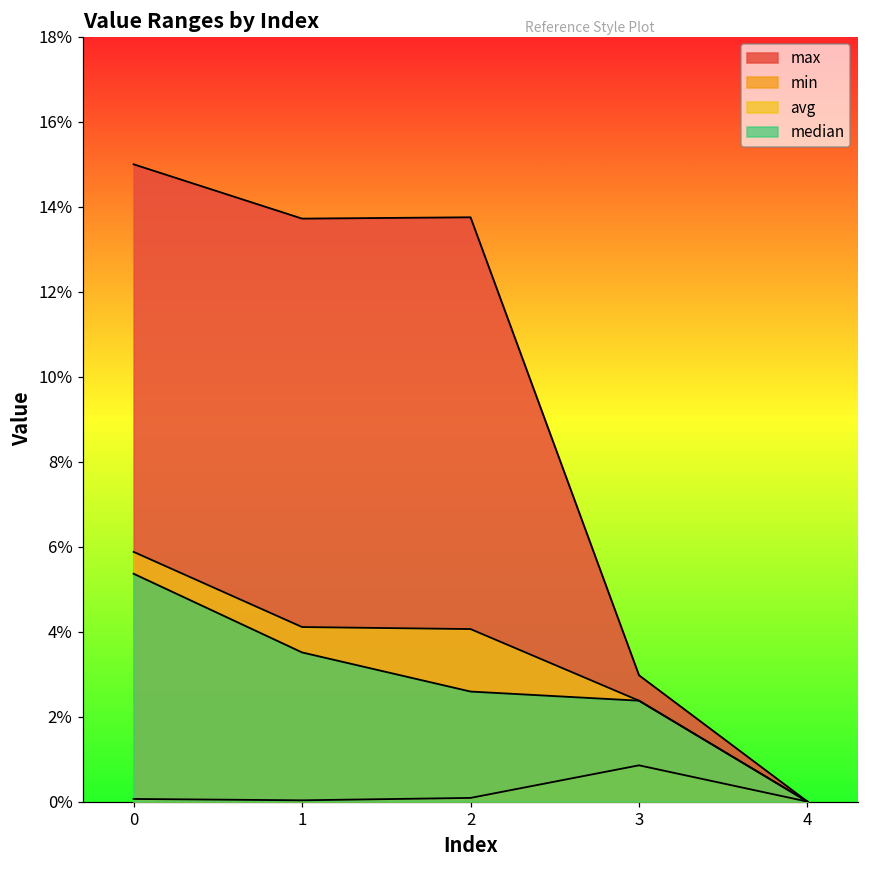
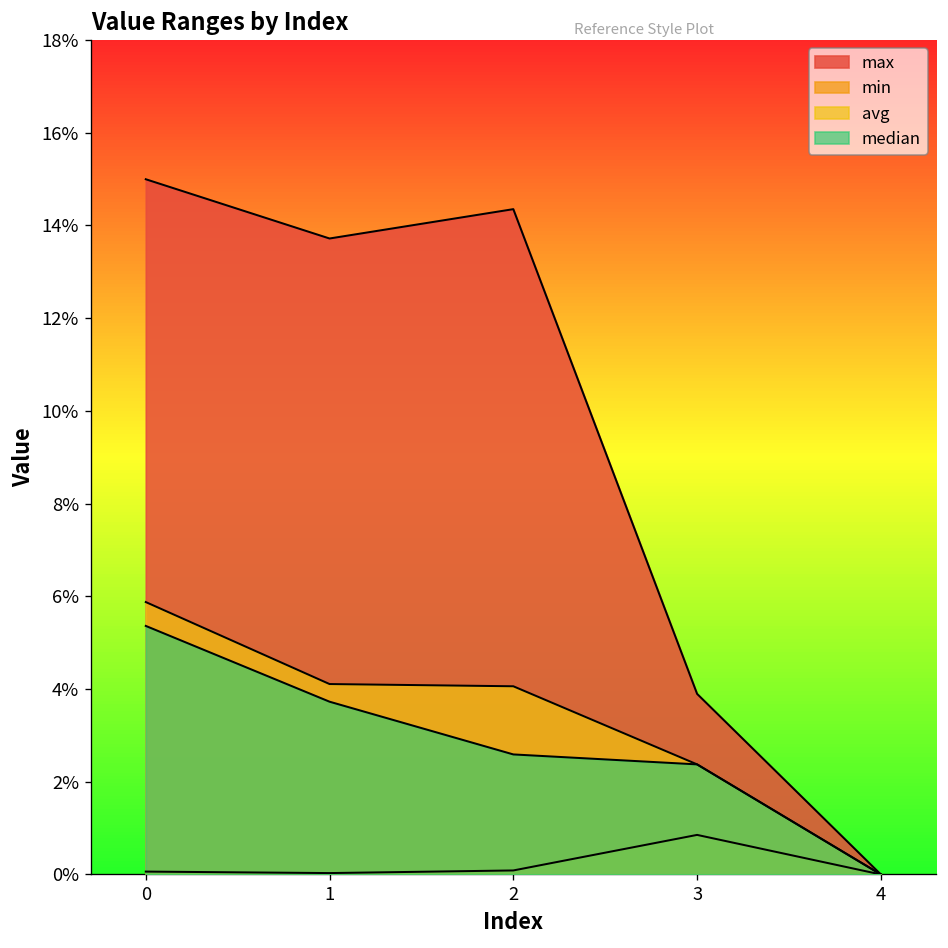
  {
    "max": {
      "0": "15.0%",
      "1": "13.7%",
-     "2": "13.7%",
-     "3": "3.0%"
+     "2": "14.4%",
+     "3": "3.9%"
    },
    "median": {
      "0": "5.4%",
-     "1": "3.5%",
+     "1": "3.7%",
      "2": "2.6%"
    }
  }
